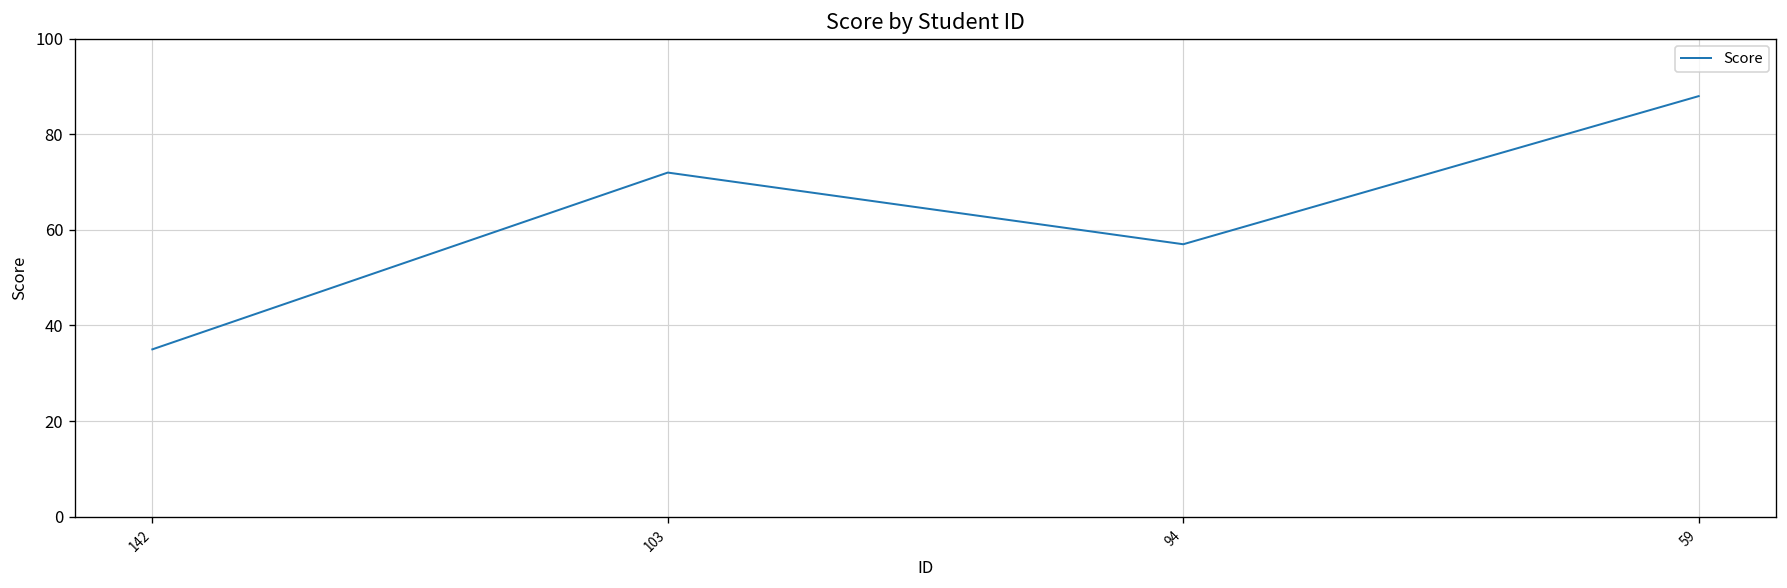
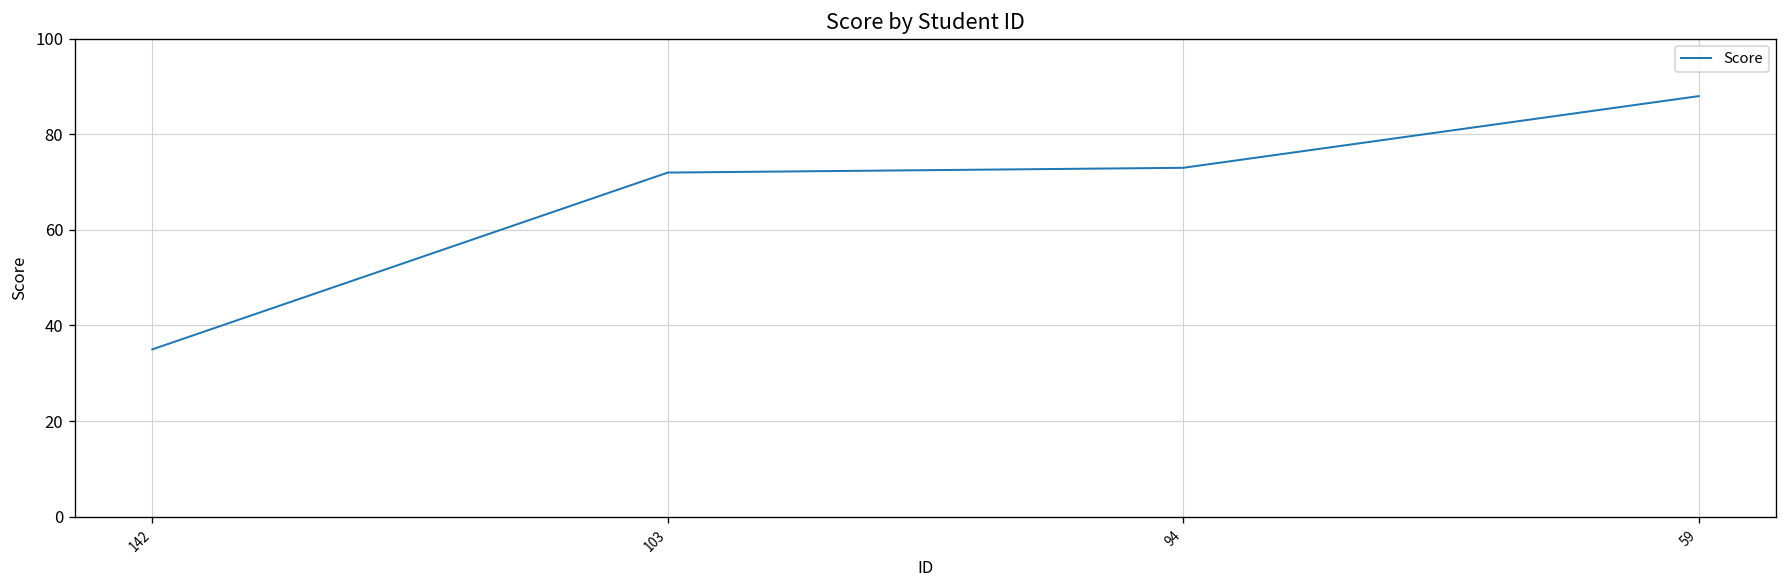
  {
    "142": 35,
    "103": 72,
-   "94": 57,
+   "94": 73,
    "59": 88
  }
